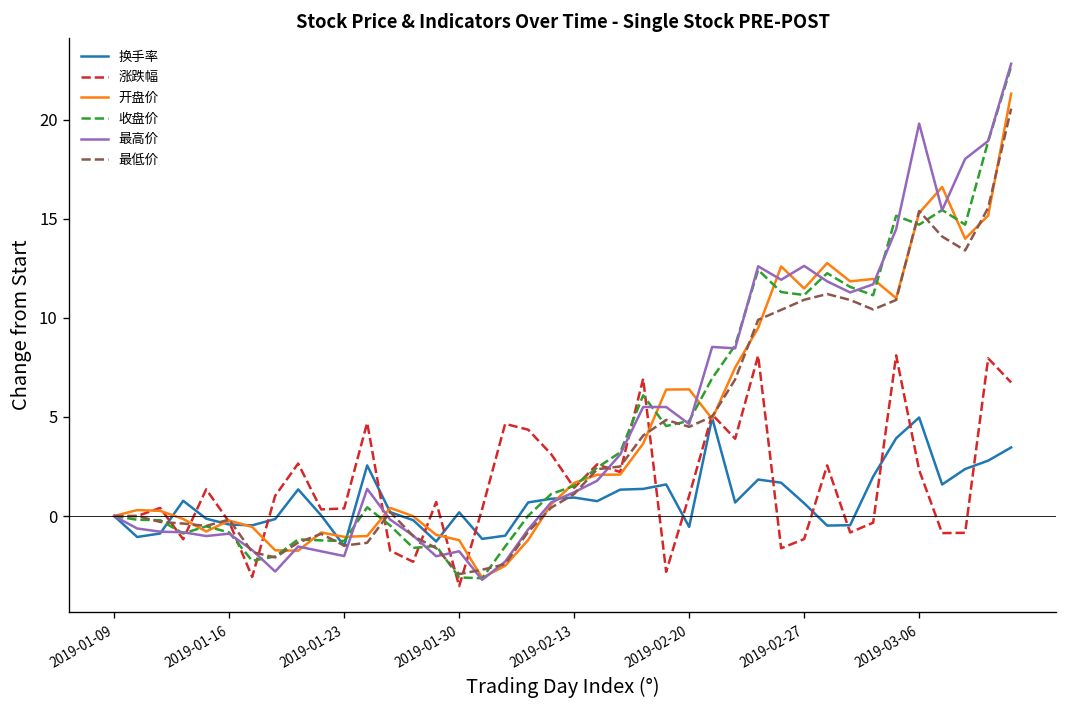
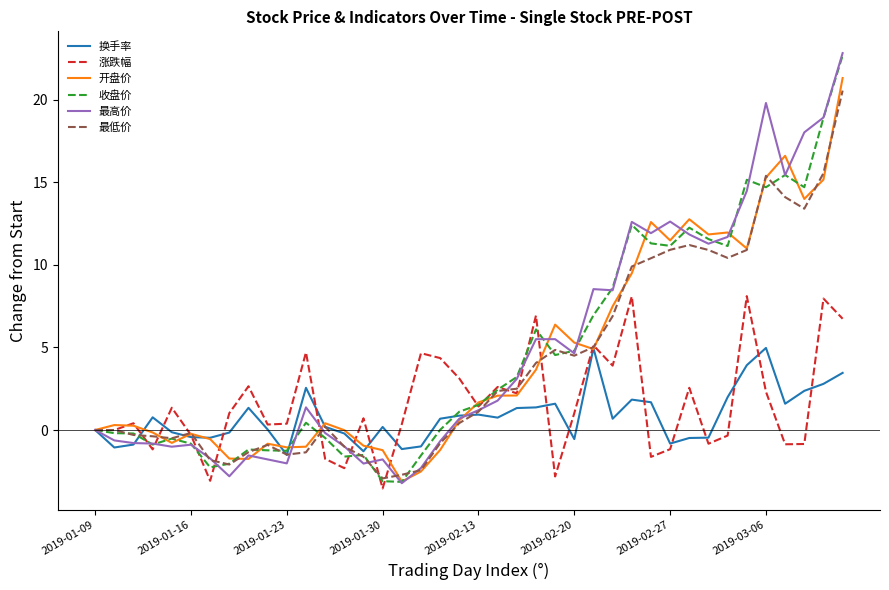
  {
    "换手率": {
      "2019-01-30": 0.2,
      "2019-02-13": 0.9,
      "2019-02-20": -0.5,
-     "2019-02-27": 0.6,
+     "2019-02-27": -0.8,
      "2019-03-06": 5.0
    },
    "涨跌幅": {
      "2019-01-23": 0.4,
      "2019-01-30": -3.5,
      "2019-02-20": 1.0,
      "2019-02-27": -1.2,
      "2019-03-06": 2.3
    },
    "开盘价": {
      "2019-01-23": -1.0,
      "2019-01-30": -1.2,
-     "2019-02-20": 6.4,
+     "2019-02-20": 5.3,
      "2019-02-27": 11.5
    },
    "收盘价": {
      "2019-01-23": -1.3,
      "2019-01-30": -3.1,
      "2019-02-20": 4.8,
      "2019-02-27": 11.2,
      "2019-03-06": 14.7
    },
    "最高价": {
      "2019-01-23": -2.0,
      "2019-01-30": -1.8,
      "2019-02-27": 12.6,
      "2019-03-06": 19.8
    },
    "最低价": {
      "2019-01-30": -2.9,
      "2019-02-27": 10.9
    }
  }
